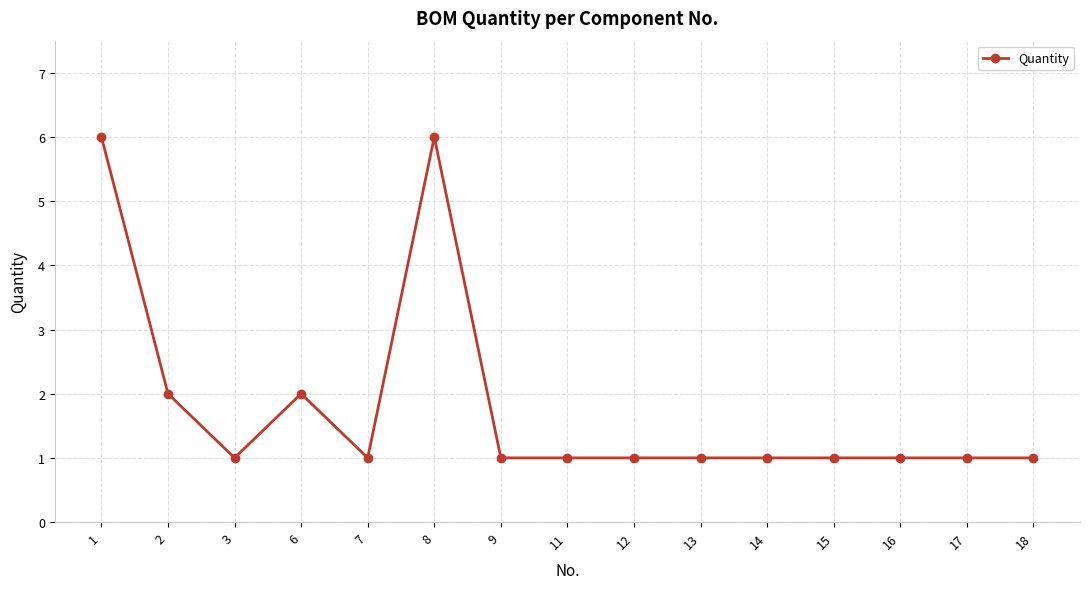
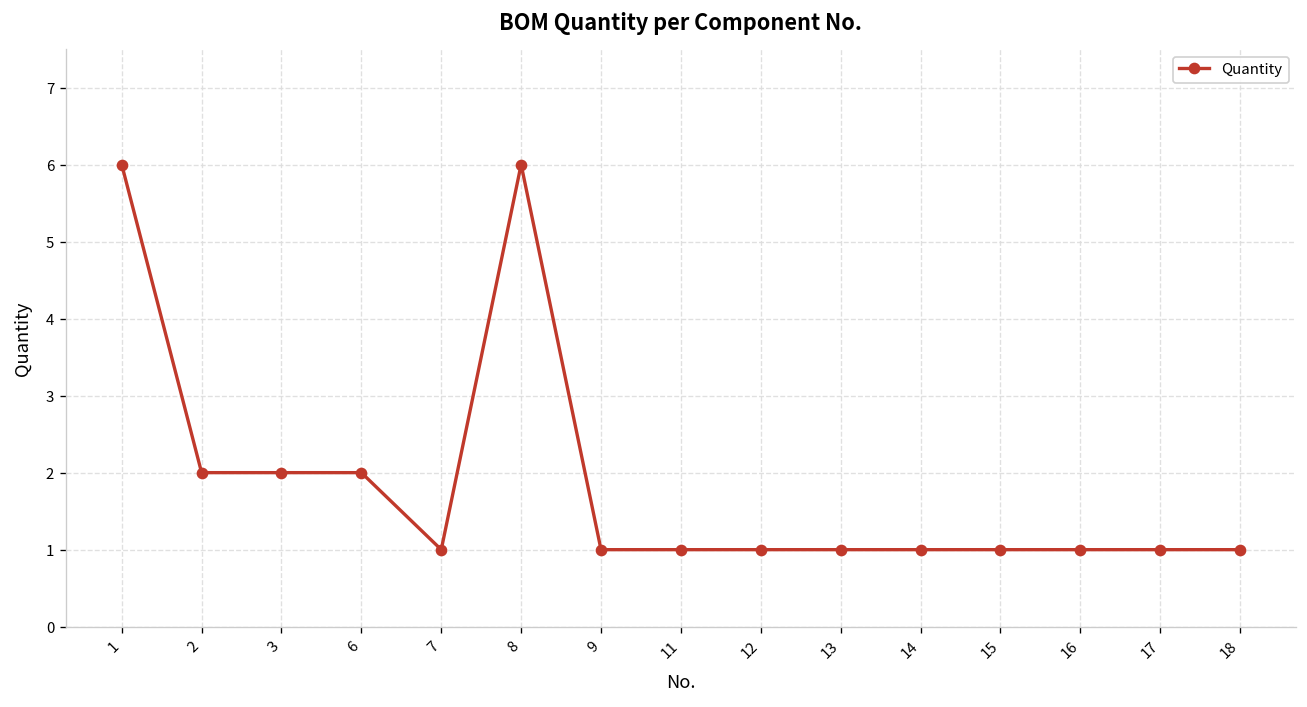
  {
    "1": 6,
    "2": 2,
-   "3": 1,
+   "3": 2,
    "6": 2,
    "7": 1,
    "8": 6,
    "9": 1,
    "11": 1,
    "12": 1,
    "13": 1,
    "14": 1,
    "15": 1,
    "16": 1,
    "17": 1,
    "18": 1
  }
